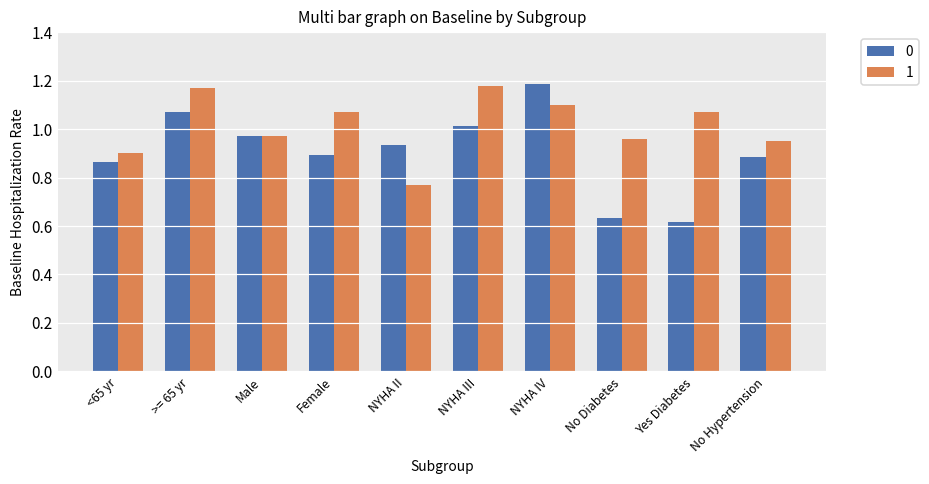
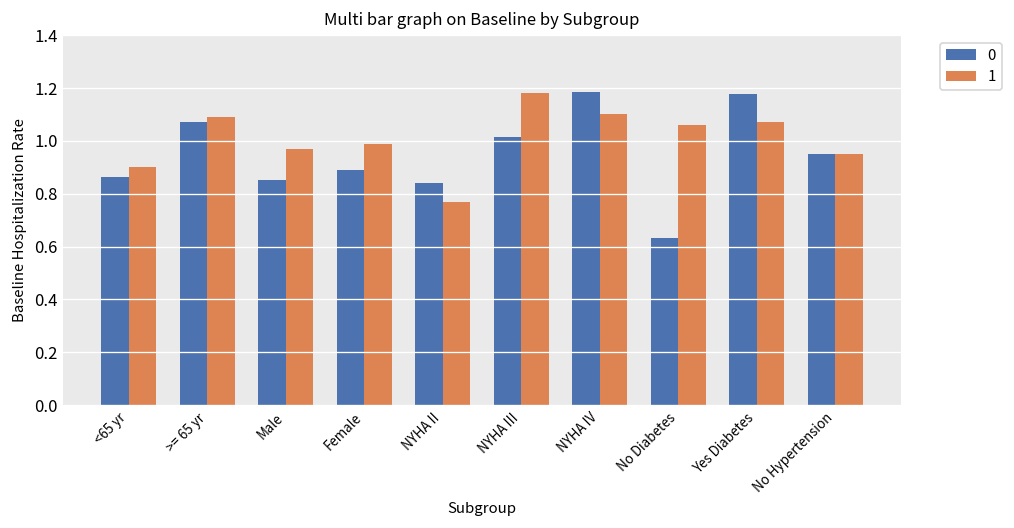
  {
    "0": {
      "<65 yr": 0.86,
      ">= 65 yr": 1.07,
-     "Male": 0.97,
+     "Male": 0.85,
      "Female": 0.89,
-     "NYHA II": 0.93,
+     "NYHA II": 0.84,
      "NYHA III": 1.01,
      "NYHA IV": 1.19,
      "No Diabetes": 0.63,
-     "Yes Diabetes": 0.62,
-     "No Hypertension": 0.89
+     "Yes Diabetes": 1.18,
+     "No Hypertension": 0.95
    },
    "1": {
      "<65 yr": 0.90,
-     ">= 65 yr": 1.17,
+     ">= 65 yr": 1.09,
      "Male": 0.97,
-     "Female": 1.07,
+     "Female": 0.99,
      "NYHA II": 0.77,
      "NYHA III": 1.18,
      "NYHA IV": 1.10,
-     "No Diabetes": 0.96,
+     "No Diabetes": 1.06,
      "Yes Diabetes": 1.07,
      "No Hypertension": 0.95
    }
  }
